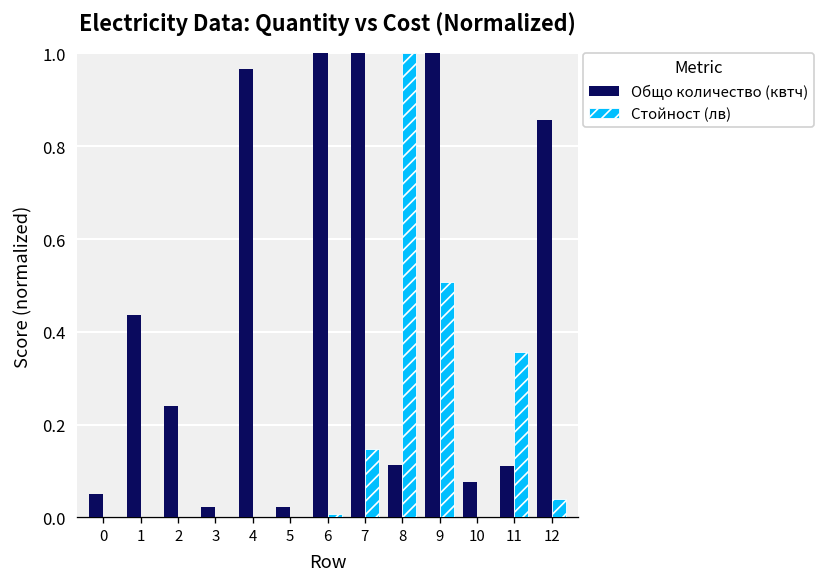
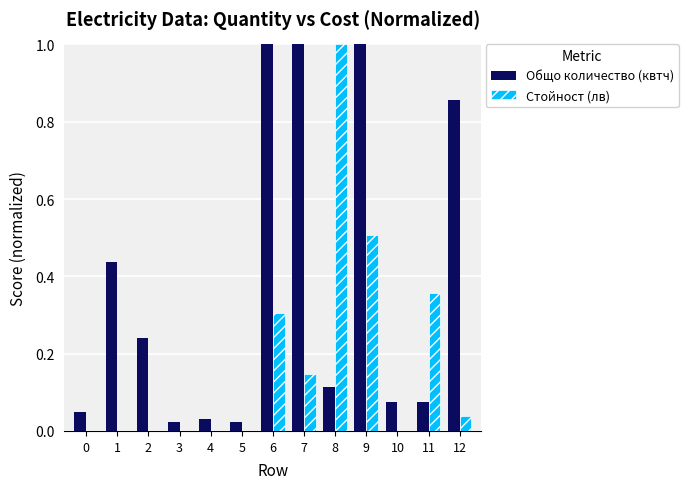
  {
    "Общо количество (квтч)": {
      "0": 0.05,
      "1": 0.44,
      "2": 0.24,
      "3": 0.02,
-     "4": 0.97,
+     "4": 0.03,
      "5": 0.02,
      "6": 1.00,
      "7": 1.00,
      "8": 0.11,
      "9": 1.00,
      "10": 0.08,
-     "11": 0.11,
+     "11": 0.08,
      "12": 0.86
    },
    "Стойност (лв)": {
      "0": 0.00,
      "1": 0.00,
      "2": 0.00,
      "3": 0.00,
      "4": 0.00,
      "5": 0.00,
-     "6": 0.01,
+     "6": 0.31,
      "7": 0.15,
      "8": 1.00,
      "9": 0.51,
      "10": 0.00,
      "11": 0.36,
      "12": 0.04
    }
  }
